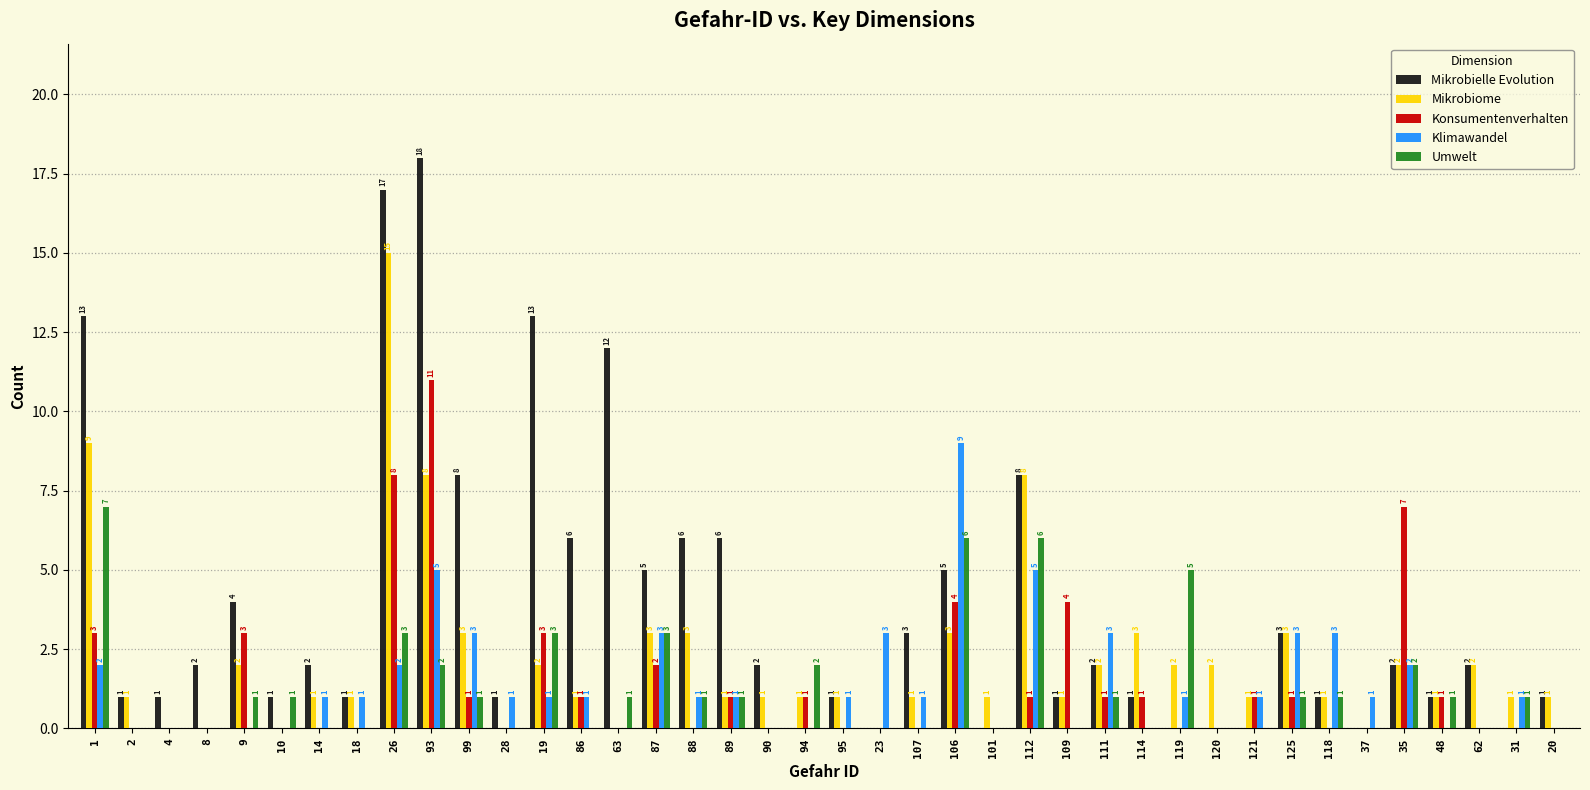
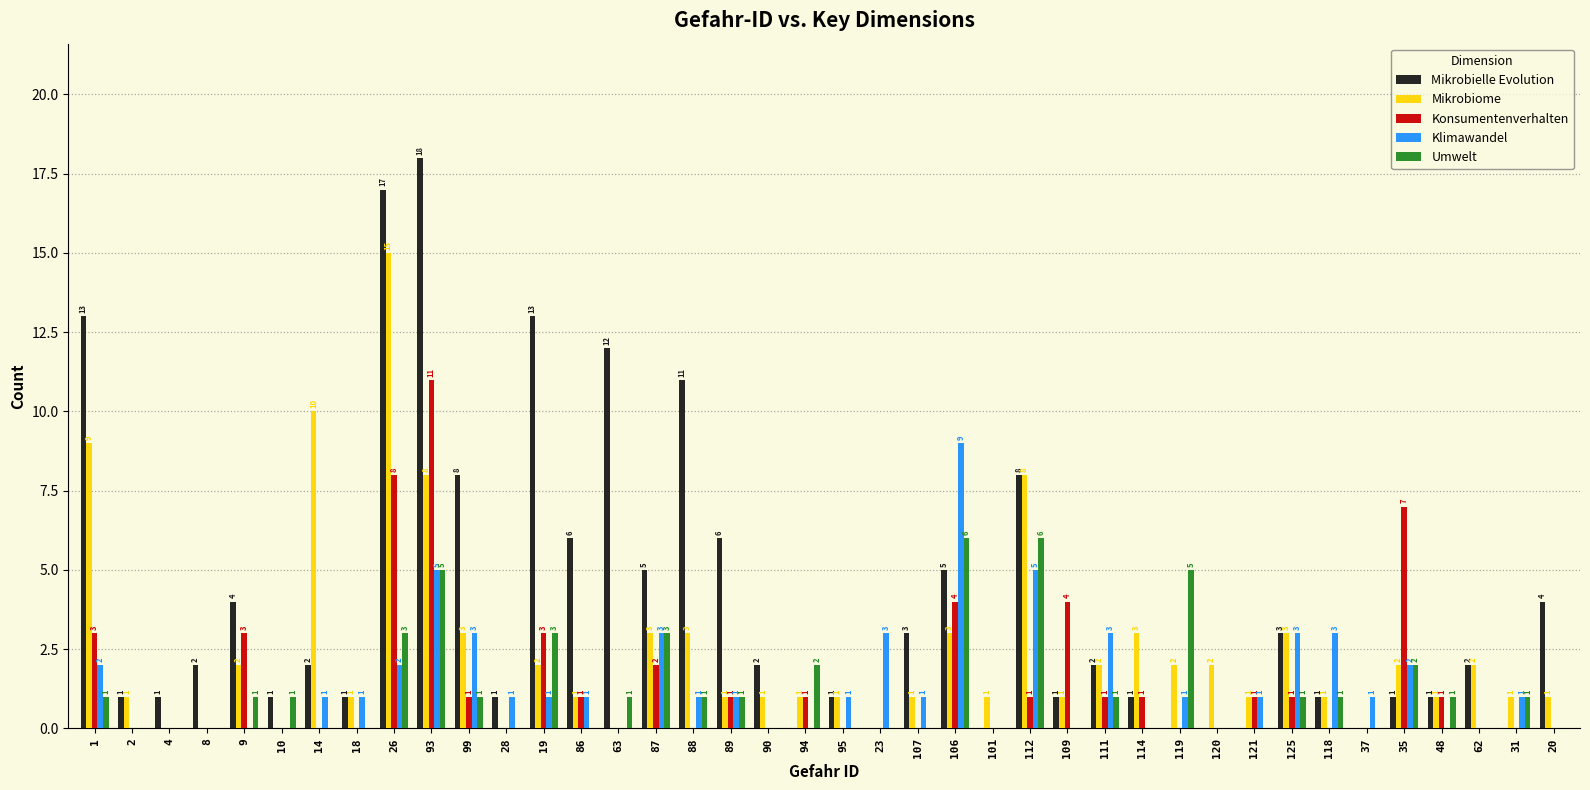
  {
    "Mikrobielle Evolution": {
      "1": 13,
      "4": 1,
      "8": 2,
      "9": 4,
      "10": 1,
      "14": 2,
      "26": 17,
      "93": 18,
      "99": 8,
      "28": 1,
      "19": 13,
      "86": 6,
      "63": 12,
      "87": 5,
-     "88": 6,
+     "88": 11,
      "89": 6,
      "90": 2,
      "107": 3,
      "106": 5,
      "114": 1,
-     "35": 2,
-     "20": 1
+     "35": 1,
+     "20": 4
    },
    "Mikrobiome": {
      "1": 9,
      "9": 2,
-     "14": 1,
+     "14": 10,
      "26": 15,
      "93": 8,
      "99": 3,
      "19": 2,
      "87": 3,
      "88": 3,
      "90": 1,
      "107": 1,
      "106": 3,
      "101": 1,
      "114": 3,
      "119": 2,
      "120": 2,
      "31": 1
    },
    "Konsumentenverhalten": {
      "1": 3,
      "9": 3,
      "26": 8,
      "93": 11,
      "99": 1,
      "19": 3,
      "87": 2,
      "106": 4,
      "112": 1,
      "109": 4,
      "111": 1,
      "114": 1,
      "125": 1,
      "35": 7
    },
    "Klimawandel": {
      "1": 2,
      "14": 1,
      "18": 1,
      "26": 2,
      "93": 5,
      "99": 3,
      "28": 1,
      "19": 1,
      "95": 1,
      "23": 3,
      "107": 1,
      "106": 9,
      "112": 5,
      "111": 3,
      "119": 1,
      "125": 3,
      "118": 3,
      "37": 1
    },
    "Umwelt": {
-     "1": 7,
+     "1": 1,
      "9": 1,
      "10": 1,
      "26": 3,
-     "93": 2,
+     "93": 5,
      "99": 1,
      "19": 3,
      "63": 1,
      "94": 2,
      "106": 6,
      "112": 6,
      "111": 1,
      "119": 5,
      "125": 1,
      "118": 1,
      "48": 1
    }
  }
